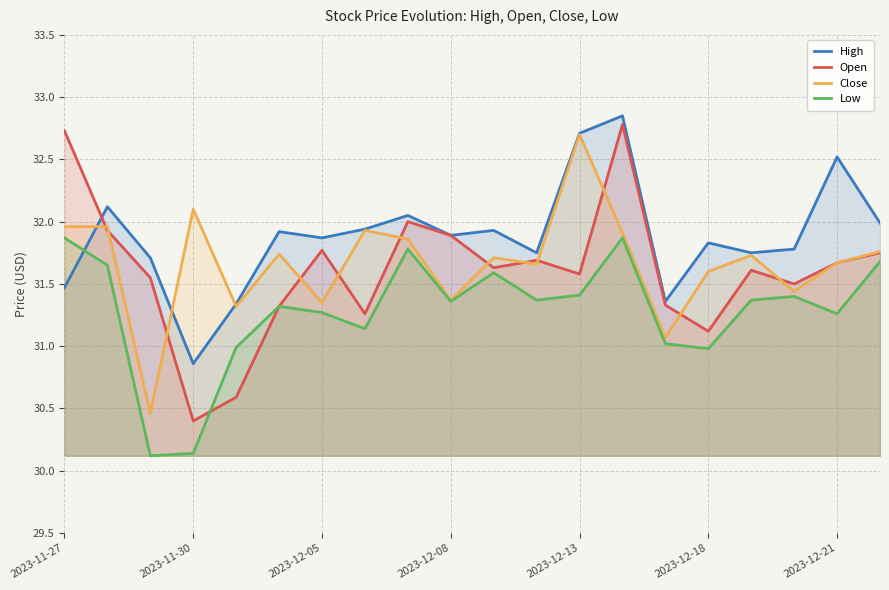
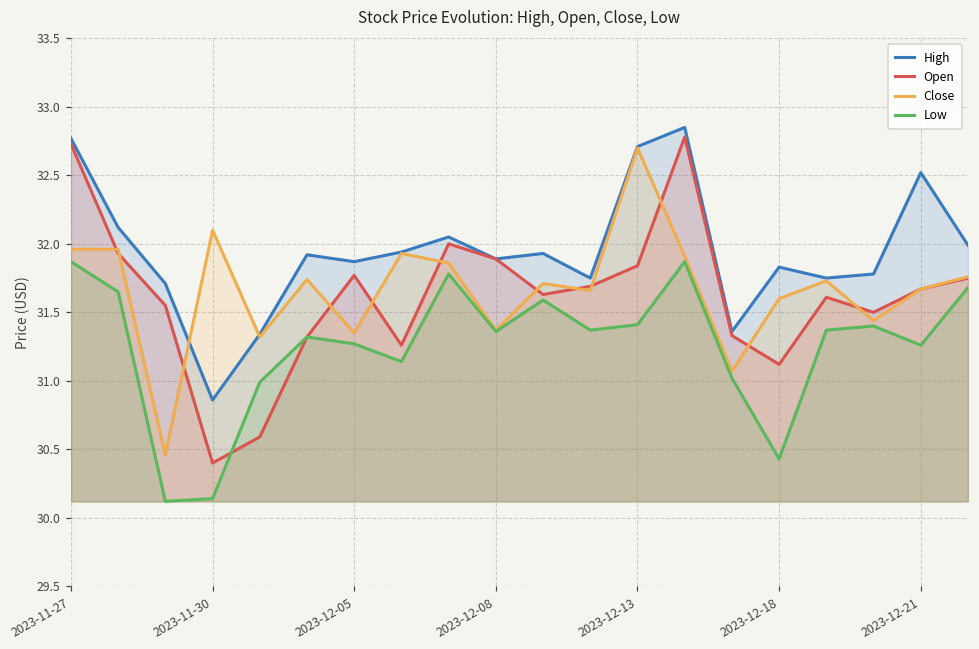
  {
    "High": {
-     "2023-11-27": 31.47,
+     "2023-11-27": 32.77,
      "2023-11-30": 30.86,
      "2023-12-05": 31.87,
      "2023-12-18": 31.83,
      "2023-12-21": 32.52
    },
    "Open": {
      "2023-11-27": 32.73,
      "2023-11-30": 30.40,
      "2023-12-05": 31.77,
-     "2023-12-13": 31.58,
+     "2023-12-13": 31.84,
      "2023-12-18": 31.12
    },
    "Close": {
      "2023-11-27": 31.96,
      "2023-11-30": 32.10,
      "2023-12-05": 31.35,
      "2023-12-18": 31.60
    },
    "Low": {
      "2023-11-27": 31.87,
      "2023-11-30": 30.14,
      "2023-12-05": 31.27,
      "2023-12-13": 31.41,
-     "2023-12-18": 30.98,
+     "2023-12-18": 30.43,
      "2023-12-21": 31.26
    }
  }
